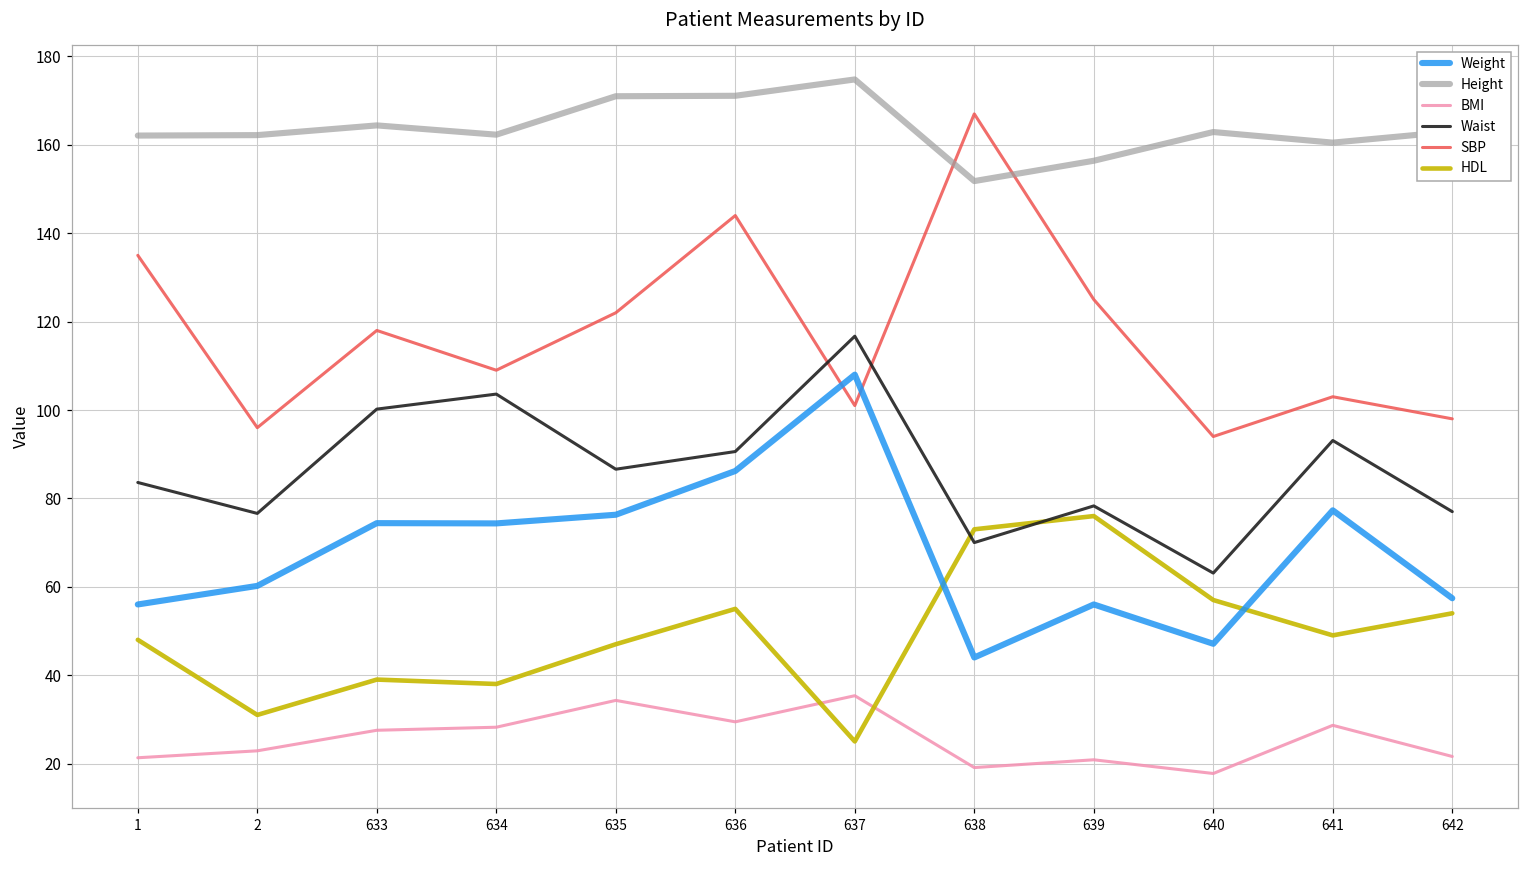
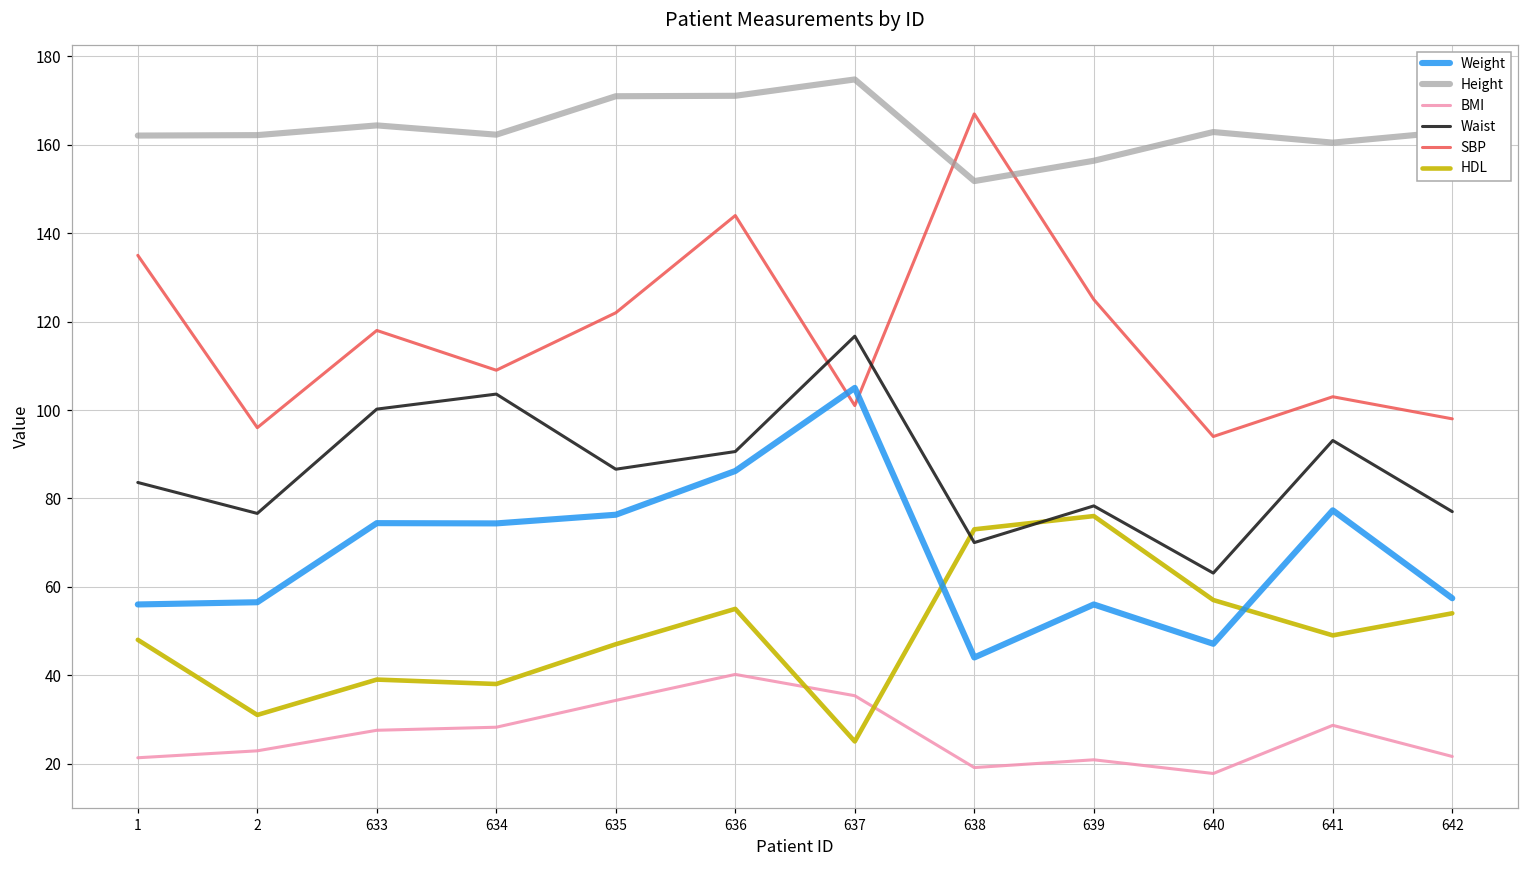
  {
    "Weight": {
      "1": 56,
-     "2": 60,
+     "2": 57,
      "633": 74,
      "634": 74,
      "635": 76,
      "636": 86,
-     "637": 108,
+     "637": 105,
      "638": 44,
      "639": 56,
      "640": 47,
      "641": 77,
      "642": 57
    },
    "Height": {
      "1": 162,
      "2": 162,
      "633": 164,
      "634": 162,
      "635": 171,
      "636": 171,
      "637": 175,
      "638": 152,
      "639": 156,
      "640": 163,
      "641": 161
    },
    "BMI": {
      "1": 21,
      "2": 23,
      "633": 28,
      "634": 28,
      "635": 34,
-     "636": 29,
+     "636": 40,
      "637": 35,
      "638": 19,
      "639": 21,
      "640": 18,
      "641": 29,
      "642": 22
    },
    "Waist": {
      "1": 84,
      "2": 77,
      "633": 100,
      "634": 104,
      "635": 87,
      "636": 91,
      "637": 117,
      "638": 70,
      "639": 78,
      "640": 63,
      "641": 93,
      "642": 77
    },
    "SBP": {
      "1": 135,
      "2": 96,
      "633": 118,
      "634": 109,
      "635": 122,
      "636": 144,
      "637": 101,
      "638": 167,
      "639": 125,
      "640": 94,
      "641": 103,
      "642": 98
    },
    "HDL": {
      "1": 48,
      "2": 31,
      "633": 39,
      "634": 38,
      "635": 47,
      "636": 55,
      "637": 25,
      "638": 73,
      "639": 76,
      "640": 57,
      "641": 49,
      "642": 54
    }
  }
